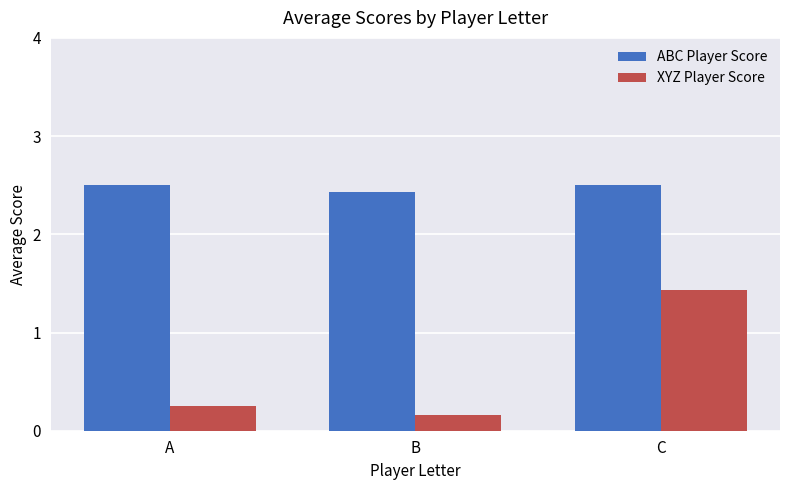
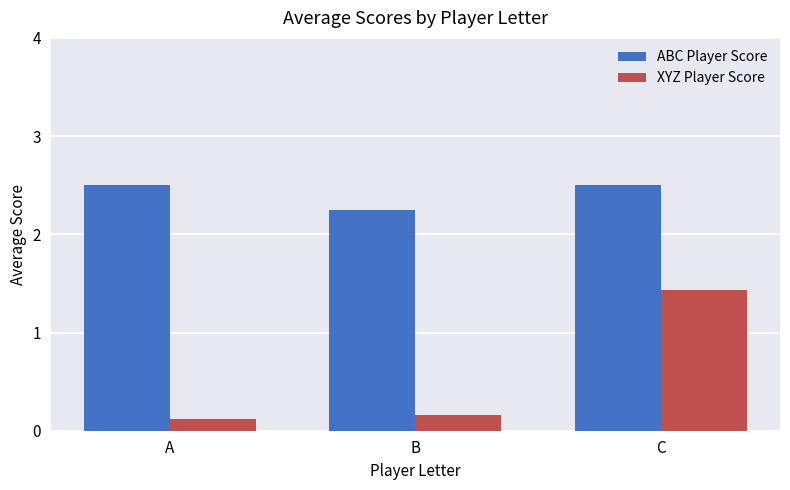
  {
    "ABC Player Score": {
      "A": 2.5,
-     "B": 2.4,
+     "B": 2.3,
      "C": 2.5
    },
    "XYZ Player Score": {
-     "A": 0.3,
+     "A": 0.1,
      "B": 0.2,
      "C": 1.4
    }
  }
